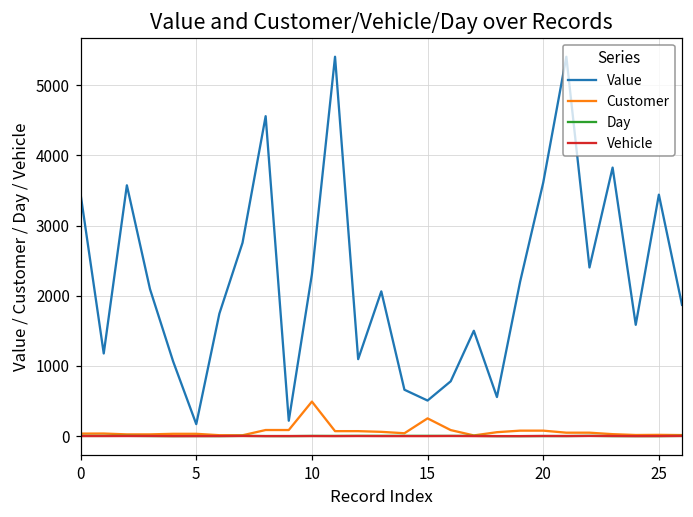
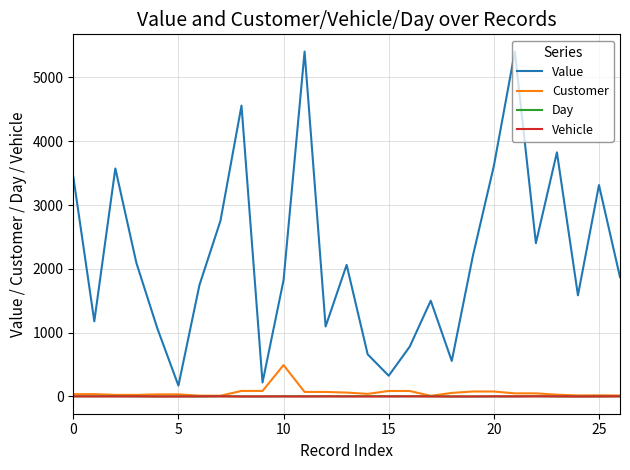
  {
    "Value": {
      "0": 3400,
      "5": 200,
-     "10": 2300,
-     "15": 500,
+     "10": 1800,
+     "15": 300,
      "20": 3600,
-     "25": 3400
+     "25": 3300
    },
    "Customer": {
      "10": 500,
-     "15": 300,
+     "15": 100,
      "20": 100
    },
    "Vehicle": {
      "10": 0,
      "15": 0,
      "20": 0
    }
  }
